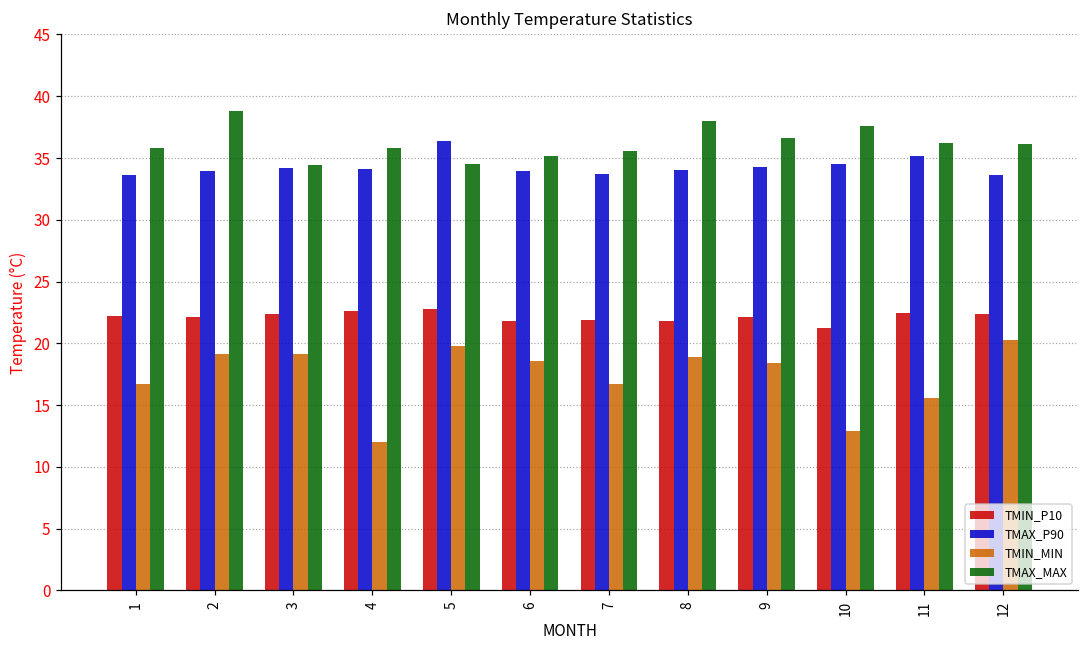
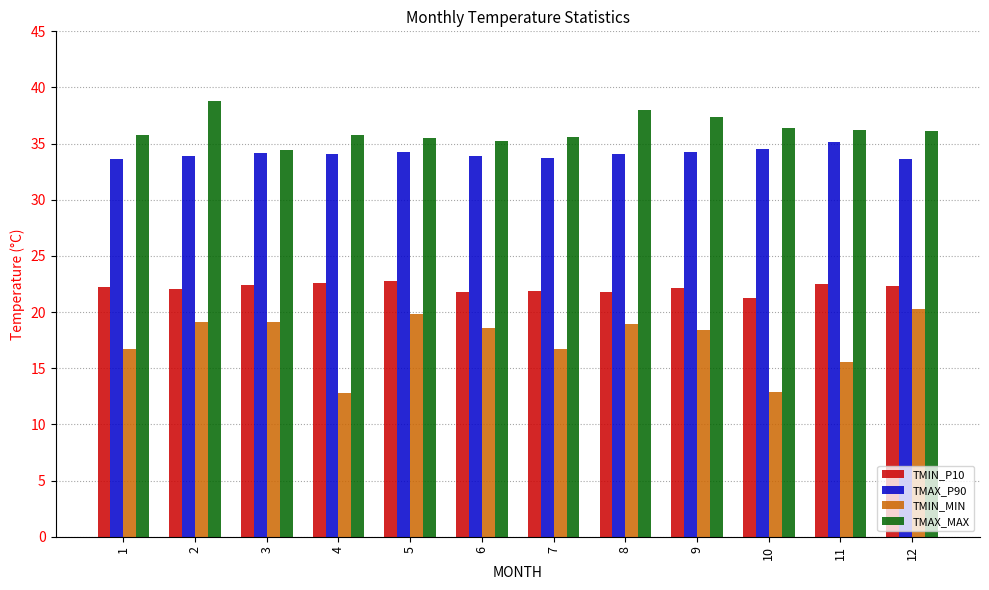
  {
    "TMIN_P10": {
      "1": 22.2,
      "2": 22.1,
      "3": 22.4,
      "4": 22.6,
      "5": 22.8,
      "6": 21.8,
      "7": 21.9,
      "8": 21.8,
      "9": 22.2,
      "10": 21.3,
      "11": 22.5,
      "12": 22.4
    },
    "TMAX_P90": {
      "1": 33.6,
      "2": 33.9,
      "3": 34.2,
      "4": 34.1,
-     "5": 36.4,
+     "5": 34.2,
      "6": 33.9,
      "7": 33.7,
      "8": 34.1,
      "9": 34.3,
      "10": 34.5,
      "11": 35.1,
      "12": 33.7
    },
    "TMIN_MIN": {
      "1": 16.7,
      "2": 19.1,
      "3": 19.1,
-     "4": 12.0,
+     "4": 12.8,
      "5": 19.8,
      "6": 18.6,
      "7": 16.7,
      "8": 18.9,
      "9": 18.4,
      "10": 12.9,
      "11": 15.6,
      "12": 20.3
    },
    "TMAX_MAX": {
      "1": 35.8,
      "2": 38.8,
      "3": 34.4,
      "4": 35.8,
-     "5": 34.5,
+     "5": 35.5,
      "6": 35.2,
      "7": 35.6,
      "8": 38.0,
-     "9": 36.6,
-     "10": 37.6,
+     "9": 37.4,
+     "10": 36.4,
      "11": 36.2,
      "12": 36.1
    }
  }
